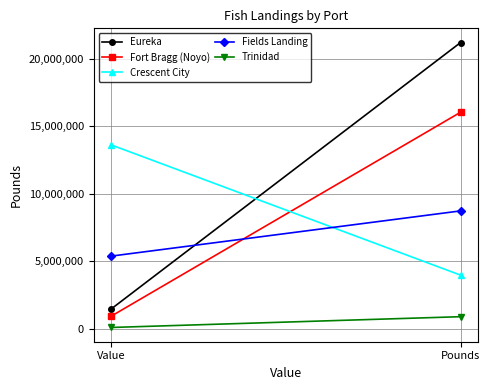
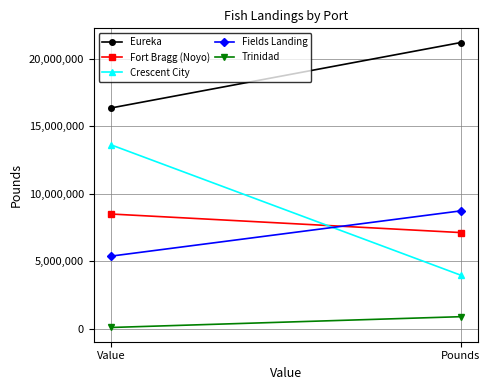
  {
    "Eureka": {
-     "Value": "1,500,000",
+     "Value": "16,400,000",
      "Pounds": "21,200,000"
    },
    "Fort Bragg (Noyo)": {
-     "Value": "900,000",
-     "Pounds": "16,000,000"
+     "Value": "8,500,000",
+     "Pounds": "7,100,000"
    },
    "Crescent City": {
      "Value": "13,600,000",
      "Pounds": "4,000,000"
    },
    "Fields Landing": {
      "Value": "5,400,000",
      "Pounds": "8,700,000"
    },
    "Trinidad": {
      "Value": "100,000",
      "Pounds": "900,000"
    }
  }
